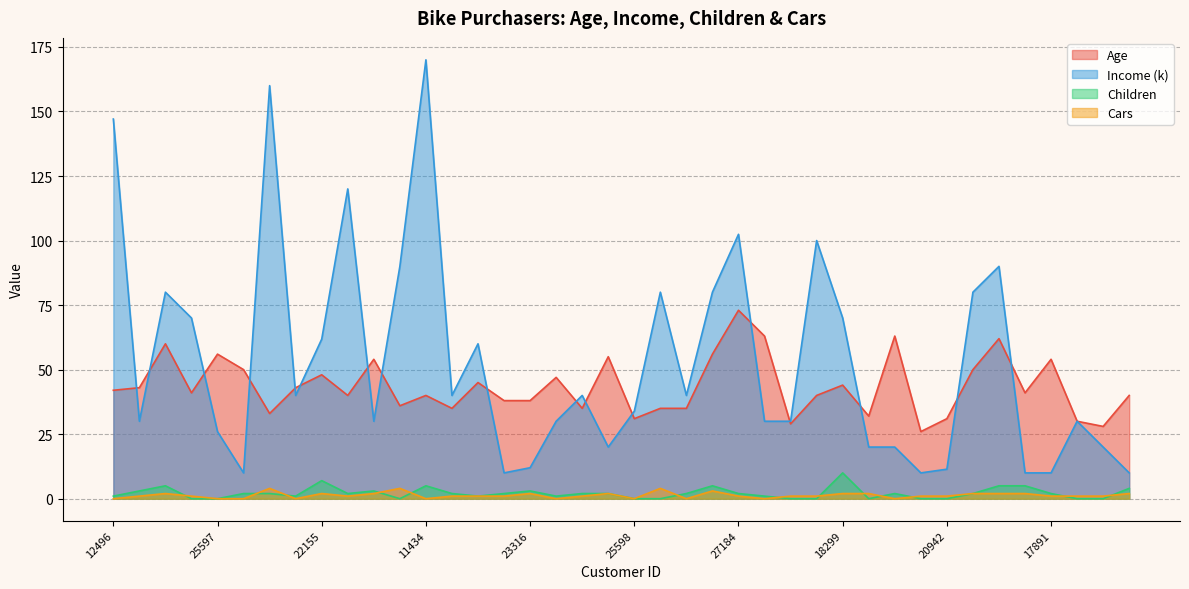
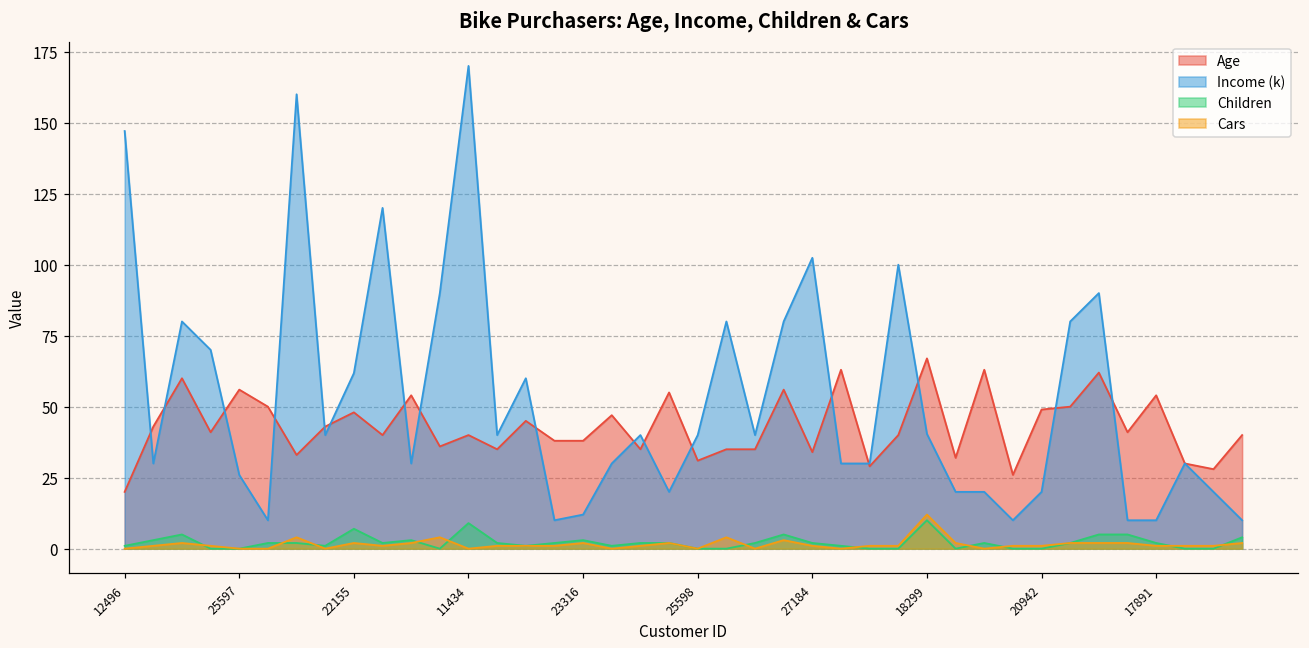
  {
    "Age": {
-     "12496": 42,
+     "12496": 20,
      "25597": 56,
      "22155": 48,
      "11434": 40,
      "23316": 38,
      "25598": 31,
-     "27184": 73,
-     "18299": 44,
-     "20942": 31,
+     "27184": 34,
+     "18299": 67,
+     "20942": 49,
      "17891": 54
    },
    "Income (k)": {
      "12496": 147,
      "25597": 26,
      "22155": 62,
      "11434": 170,
      "23316": 12,
-     "25598": 34,
+     "25598": 40,
      "27184": 102,
-     "18299": 70,
-     "20942": 11,
+     "18299": 40,
+     "20942": 20,
      "17891": 10
    },
    "Children": {
      "12496": 1,
      "22155": 7,
-     "11434": 5,
+     "11434": 9,
      "27184": 2,
      "18299": 10,
      "20942": 0,
      "17891": 2
    },
    "Cars": {
      "12496": 0,
      "22155": 2,
      "11434": 0,
      "27184": 1,
-     "18299": 2,
+     "18299": 12,
      "20942": 1,
      "17891": 1
    }
  }
